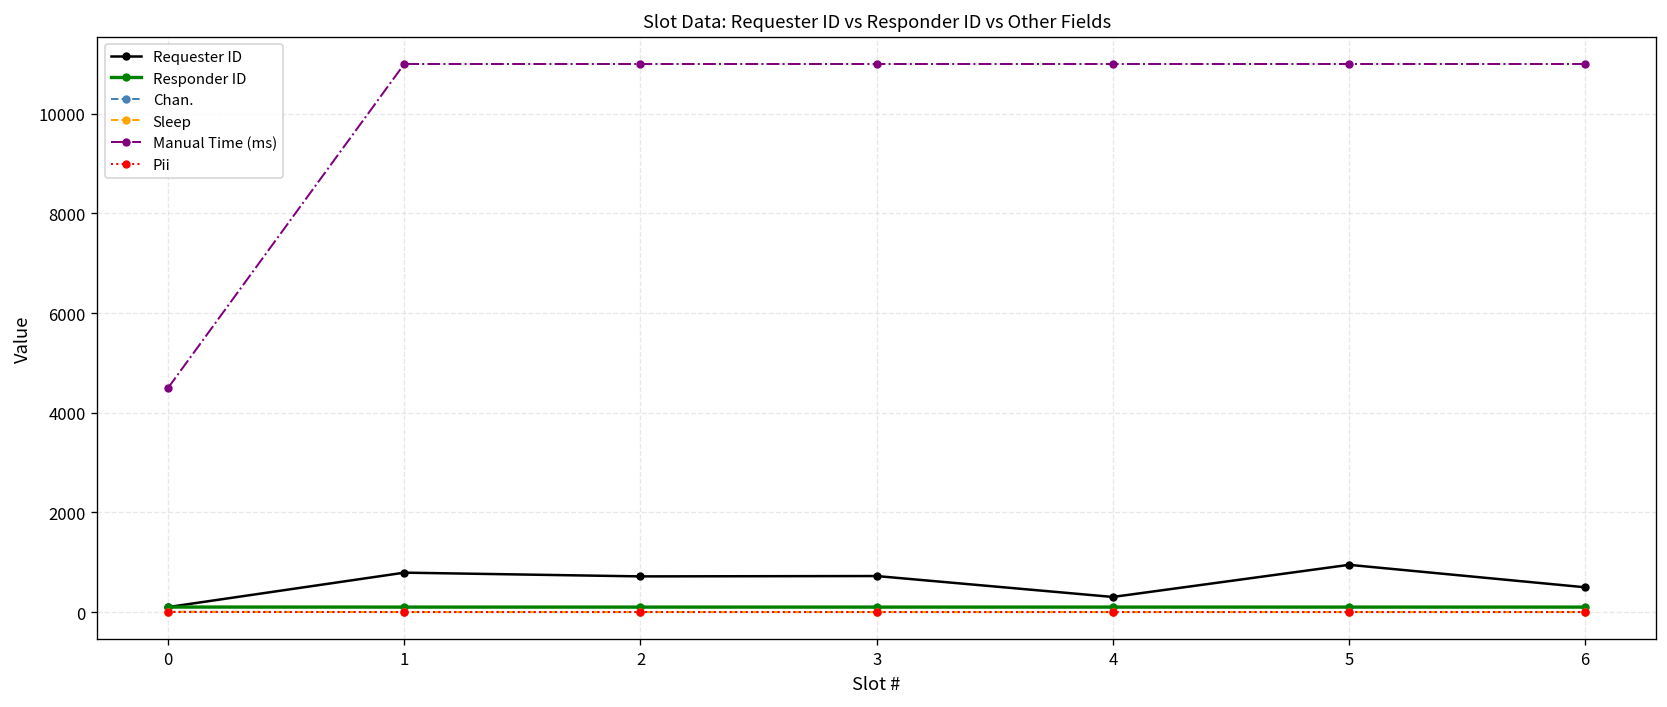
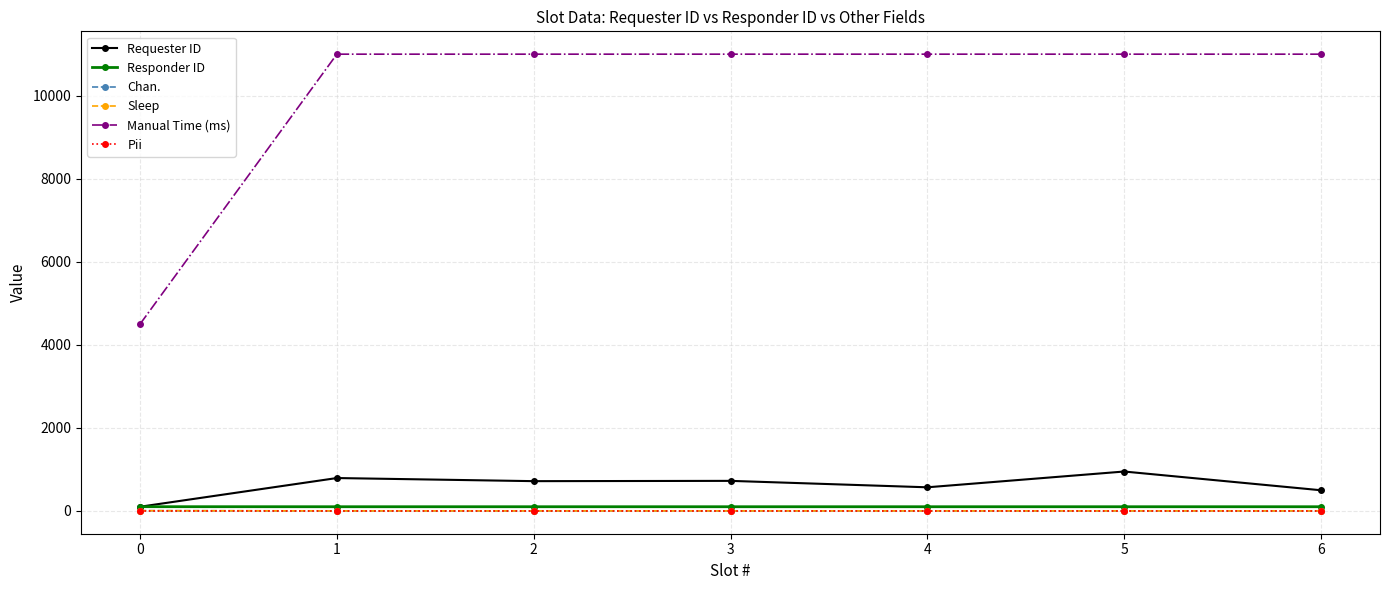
  {
    "Requester ID": {
      "1": 800,
      "2": 700,
      "3": 700,
-     "4": 300,
+     "4": 600,
      "5": 900,
      "6": 500
    },
    "Responder ID": {
      "1": 100,
      "2": 100,
      "3": 100,
      "4": 100,
      "5": 100,
      "6": 100
    },
    "Pii": {
      "0": 0,
      "1": 0,
      "2": 0,
      "3": 0,
      "4": 0,
      "5": 0,
      "6": 0
    },
    "Manual Time (ms)": {
      "0": 4500,
      "1": 11000,
      "2": 11000,
      "3": 11000,
      "4": 11000,
      "5": 11000,
      "6": 11000
    }
  }
